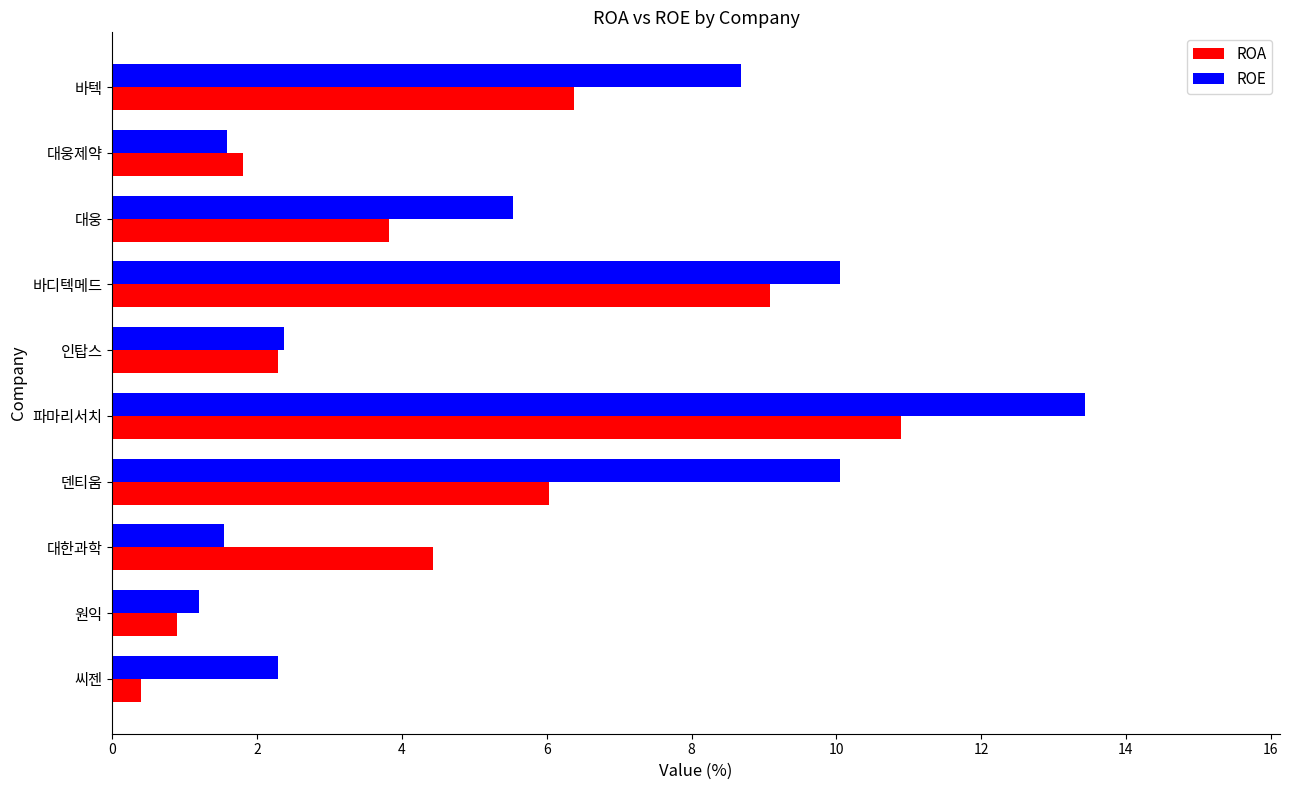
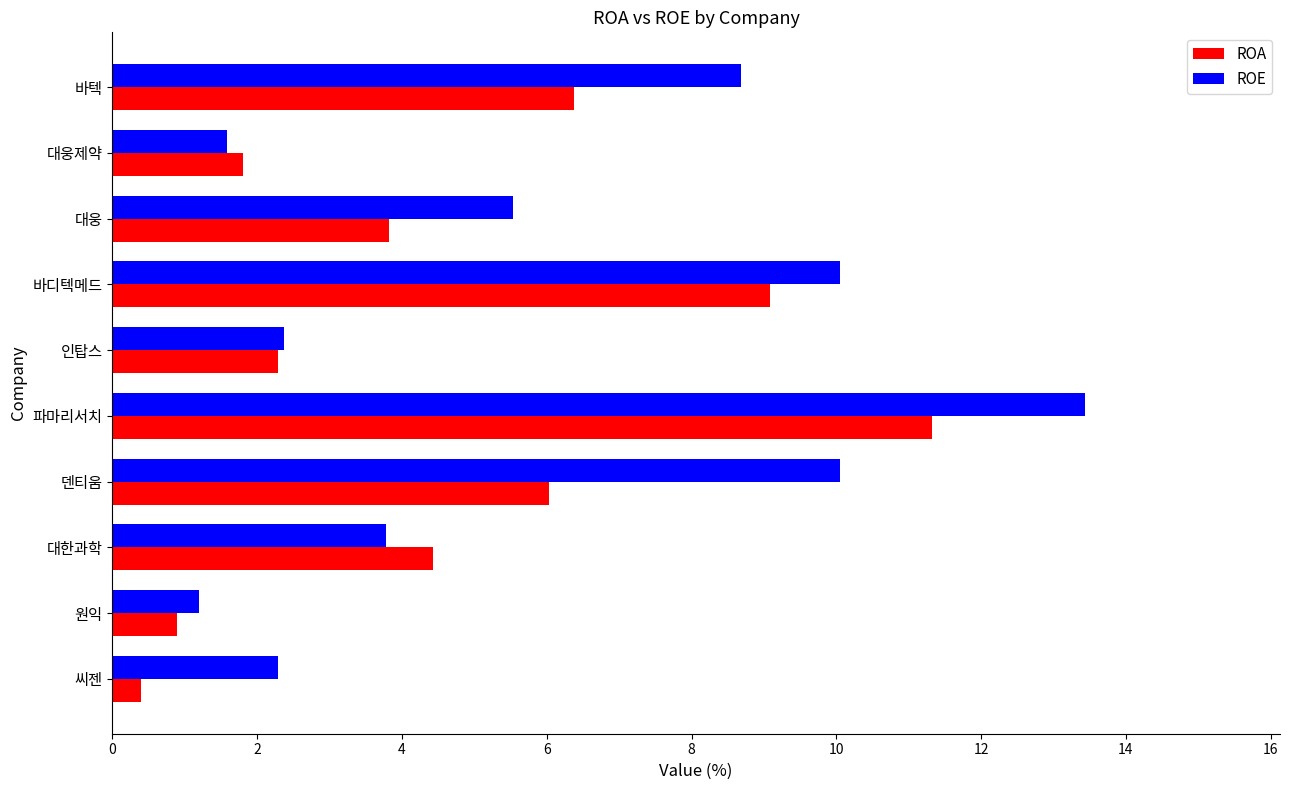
  {
    "ROA": {
      "바텍": 6.4,
      "대웅제약": 1.8,
      "대웅": 3.8,
      "바디텍메드": 9.1,
      "인탑스": 2.3,
-     "파마리서치": 10.9,
+     "파마리서치": 11.3,
      "덴티움": 6.0,
      "대한과학": 4.4,
      "원익": 0.9,
      "씨젠": 0.4
    },
    "ROE": {
      "바텍": 8.7,
      "대웅제약": 1.6,
      "대웅": 5.5,
      "바디텍메드": 10.1,
      "인탑스": 2.4,
      "파마리서치": 13.4,
      "덴티움": 10.1,
-     "대한과학": 1.5,
+     "대한과학": 3.8,
      "원익": 1.2,
      "씨젠": 2.3
    }
  }
